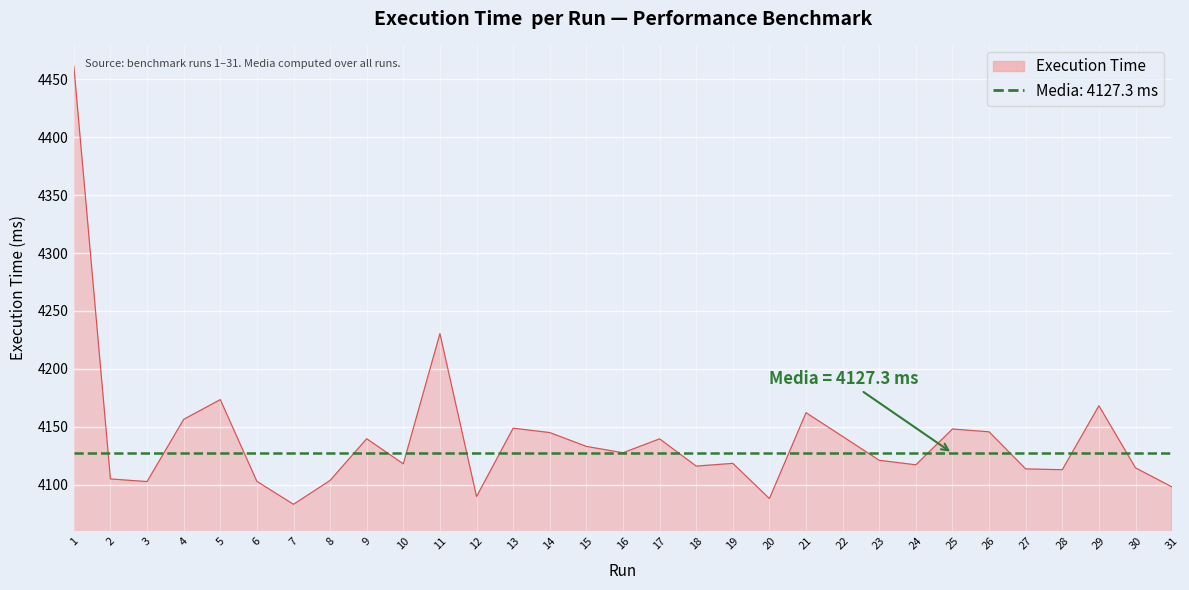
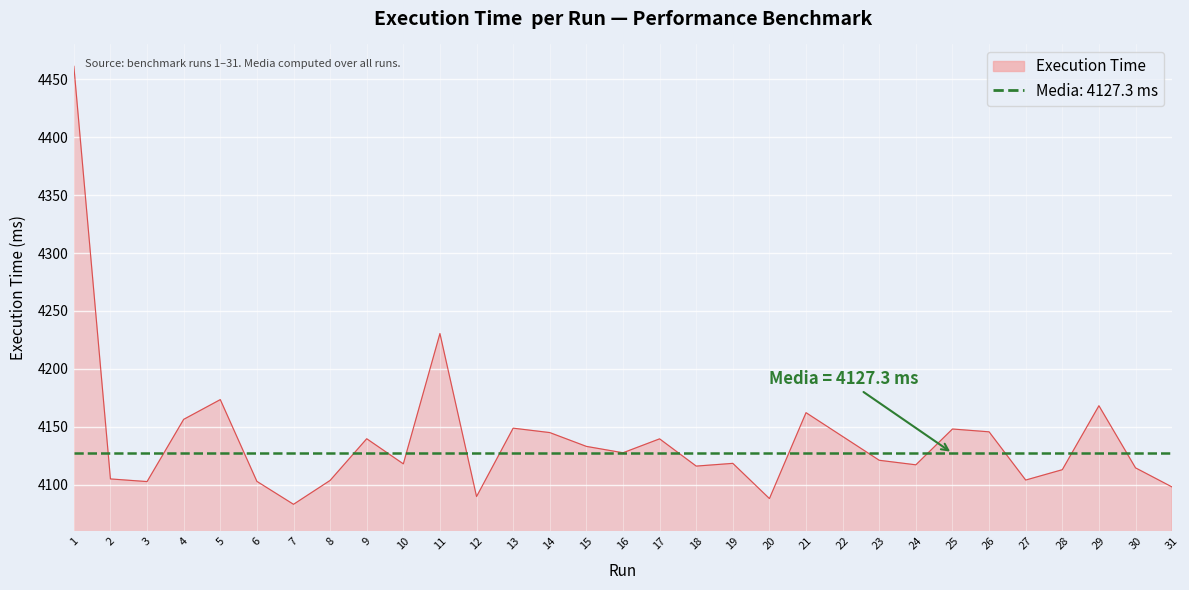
  {
    "2": 4105,
    "3": 4103,
    "4": 4156,
    "5": 4173,
    "6": 4103,
    "7": 4083,
    "8": 4104,
    "9": 4140,
    "10": 4118,
    "11": 4230,
    "12": 4090,
    "13": 4149,
    "14": 4145,
    "15": 4133,
    "16": 4128,
    "17": 4140,
    "18": 4116,
    "19": 4118,
    "20": 4088,
    "23": 4121,
    "24": 4117,
    "25": 4148,
    "26": 4146,
-   "27": 4114,
+   "27": 4104,
    "28": 4113,
    "29": 4168,
    "30": 4115,
    "31": 4098
  }
